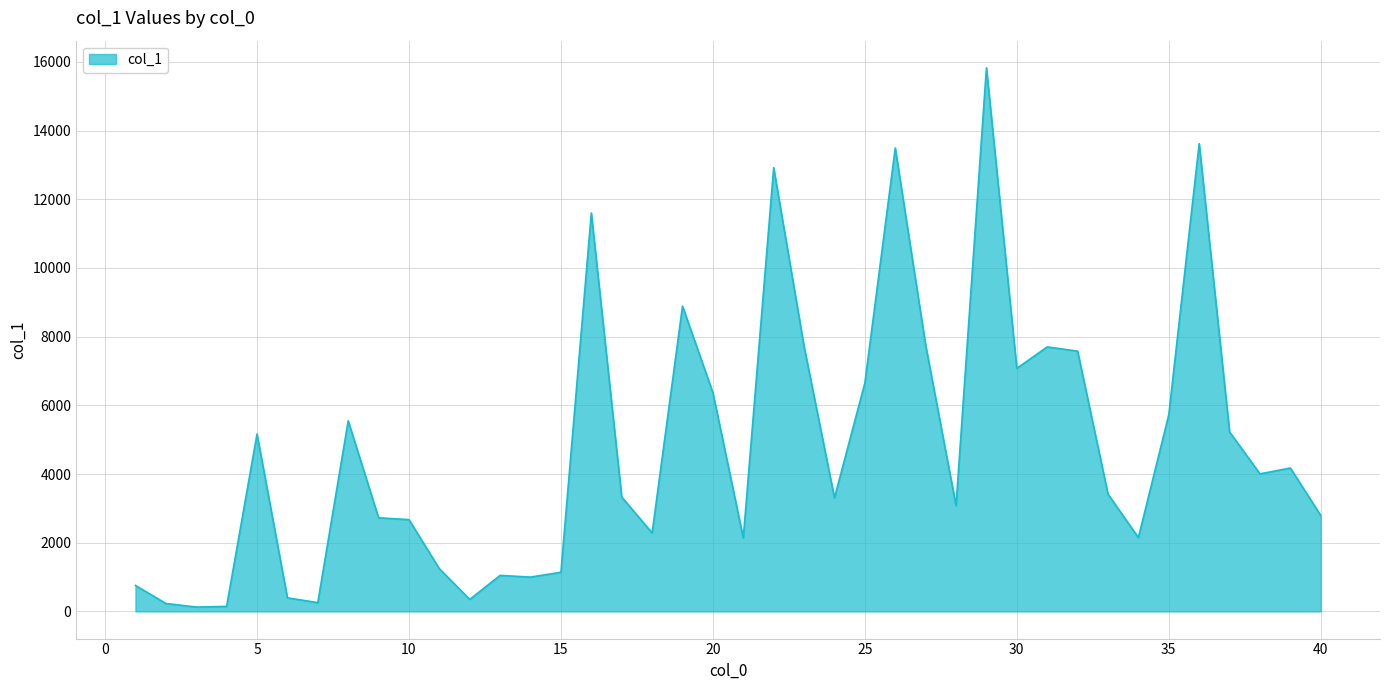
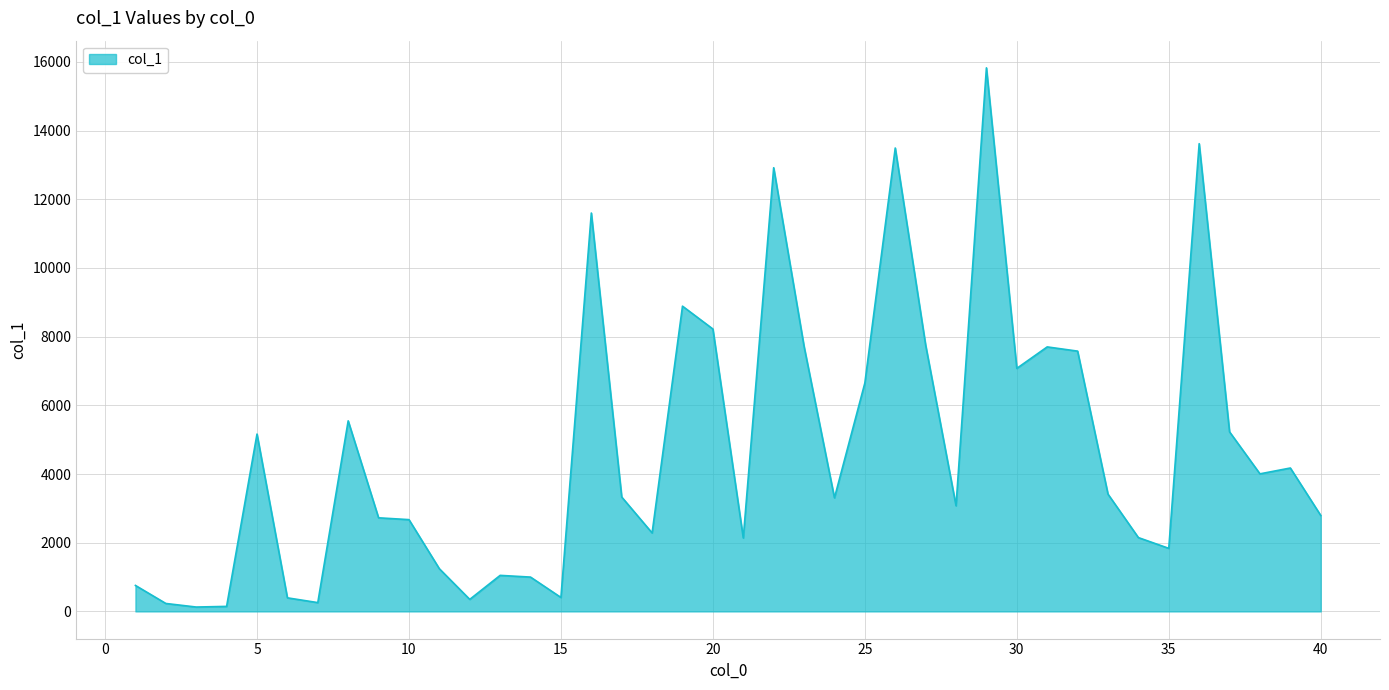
  {
    "5": 5200,
    "10": 2700,
-   "15": 1100,
-   "20": 6400,
+   "15": 400,
+   "20": 8200,
    "25": 6700,
    "30": 7100,
-   "35": 5700,
+   "35": 1800,
    "40": 2800
  }
